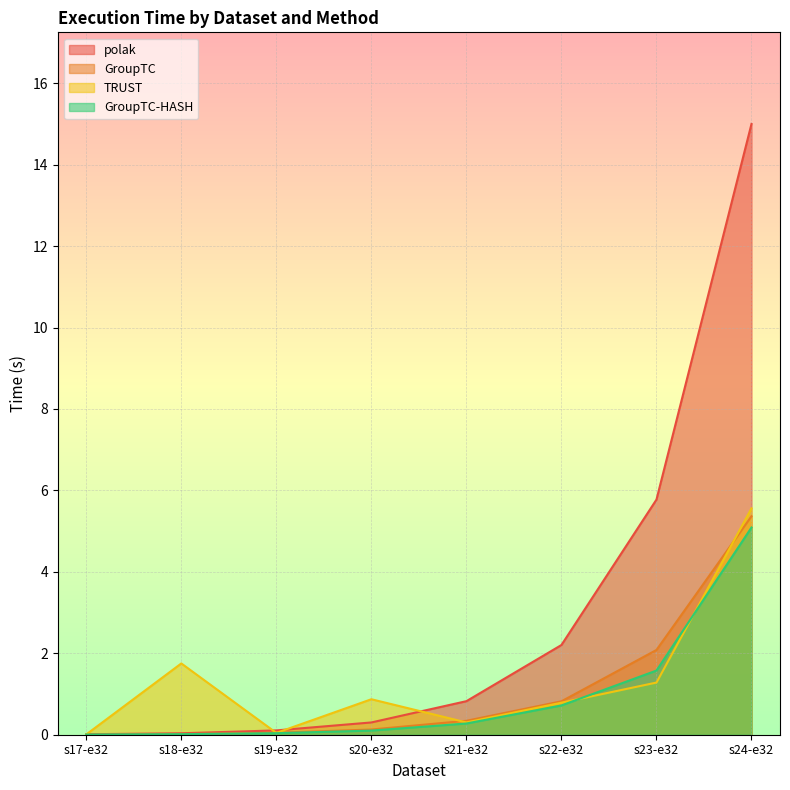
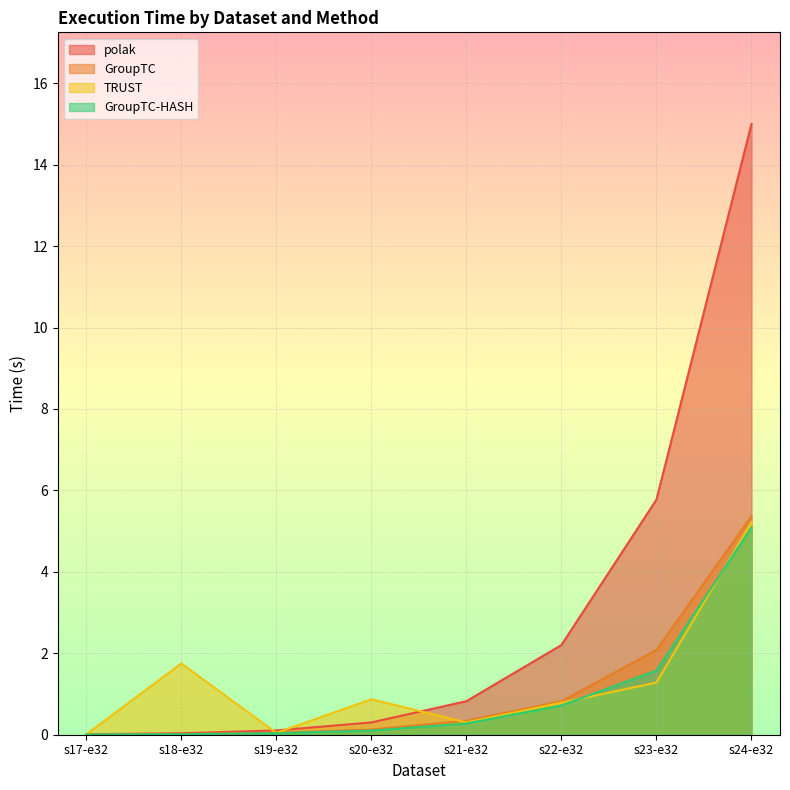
  {
    "TRUST": {
      "s18-e32": 1.8,
      "s20-e32": 0.9,
      "s23-e32": 1.3,
-     "s24-e32": 5.6
+     "s24-e32": 5.2
    },
    "GroupTC-HASH": {
      "s22-e32": 0.7,
      "s23-e32": 1.6,
      "s24-e32": 5.1
    }
  }
